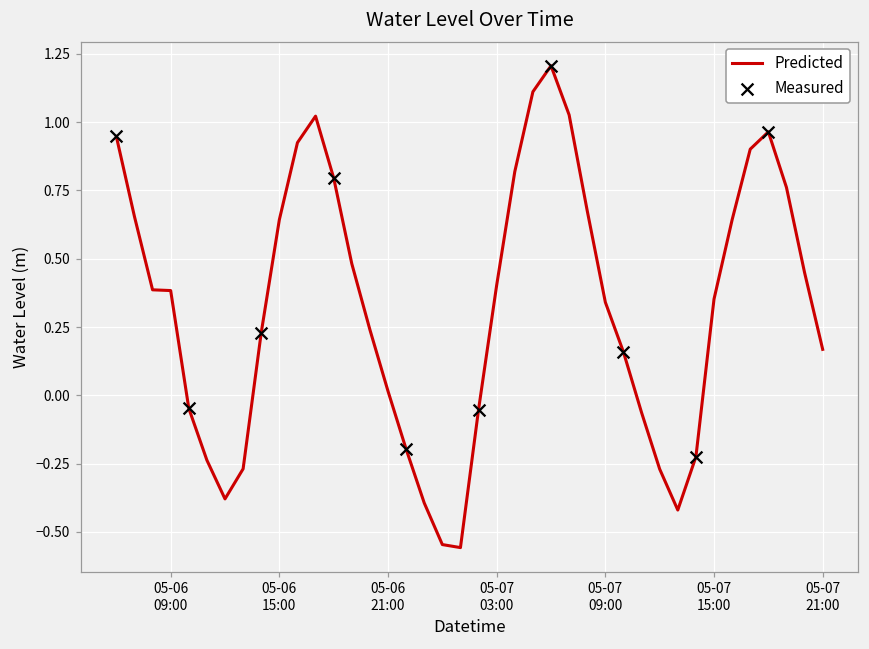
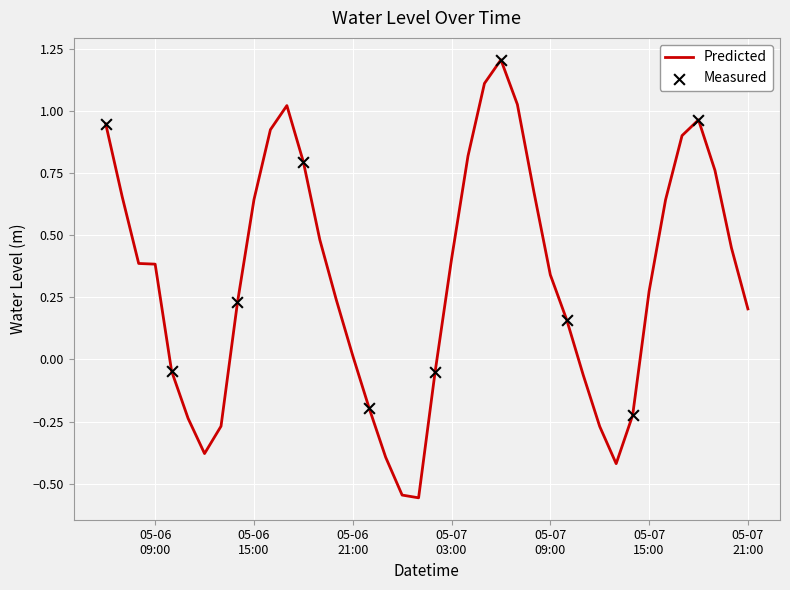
  {
    "Predicted": {
      "05-06 09:00": 0.38,
      "05-06 15:00": 0.64,
      "05-06 21:00": 0.02,
      "05-07 03:00": 0.40,
      "05-07 09:00": 0.34,
-     "05-07 15:00": 0.35,
-     "05-07 21:00": 0.17
+     "05-07 15:00": 0.27,
+     "05-07 21:00": 0.20
    }
  }
